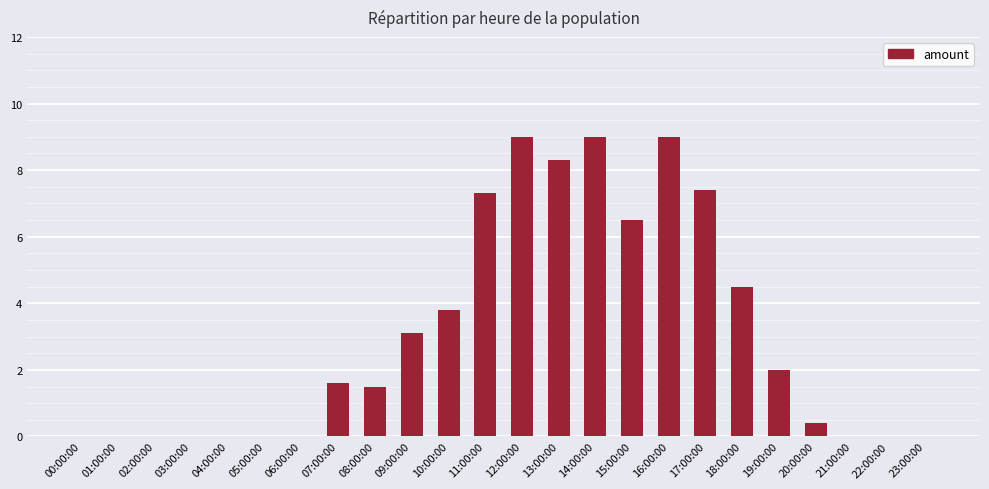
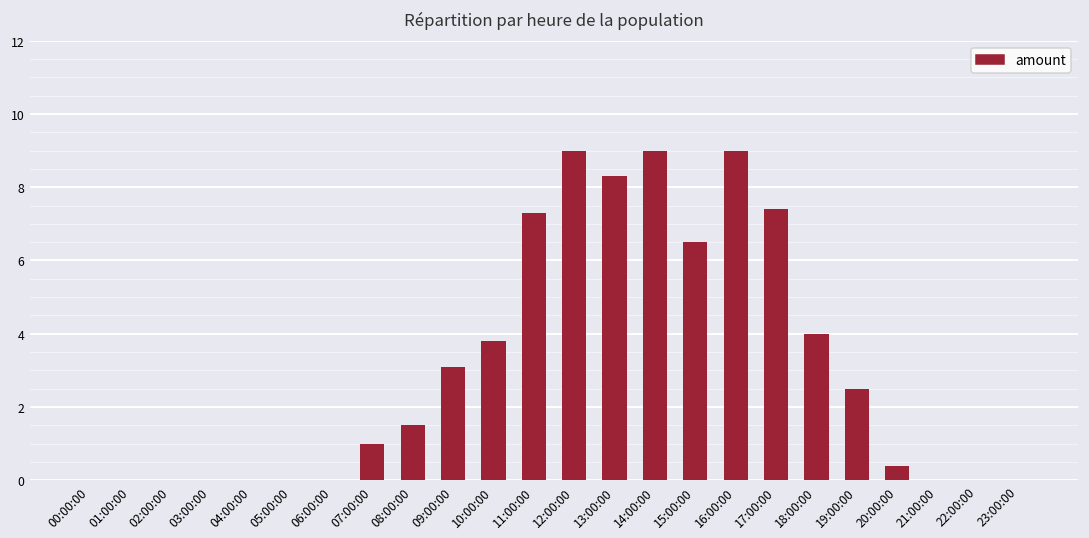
  {
    "00:00:00": 0.0,
    "01:00:00": 0.0,
    "02:00:00": 0.0,
    "03:00:00": 0.0,
    "04:00:00": 0.0,
    "05:00:00": 0.0,
    "06:00:00": 0.0,
-   "07:00:00": 1.6,
+   "07:00:00": 1.0,
    "08:00:00": 1.5,
    "09:00:00": 3.1,
    "10:00:00": 3.8,
    "11:00:00": 7.3,
    "12:00:00": 9.0,
    "13:00:00": 8.3,
    "14:00:00": 9.0,
    "15:00:00": 6.5,
    "16:00:00": 9.0,
    "17:00:00": 7.4,
-   "18:00:00": 4.5,
-   "19:00:00": 2.0,
+   "18:00:00": 4.0,
+   "19:00:00": 2.5,
    "20:00:00": 0.4,
    "21:00:00": 0.0,
    "22:00:00": 0.0,
    "23:00:00": 0.0
  }
